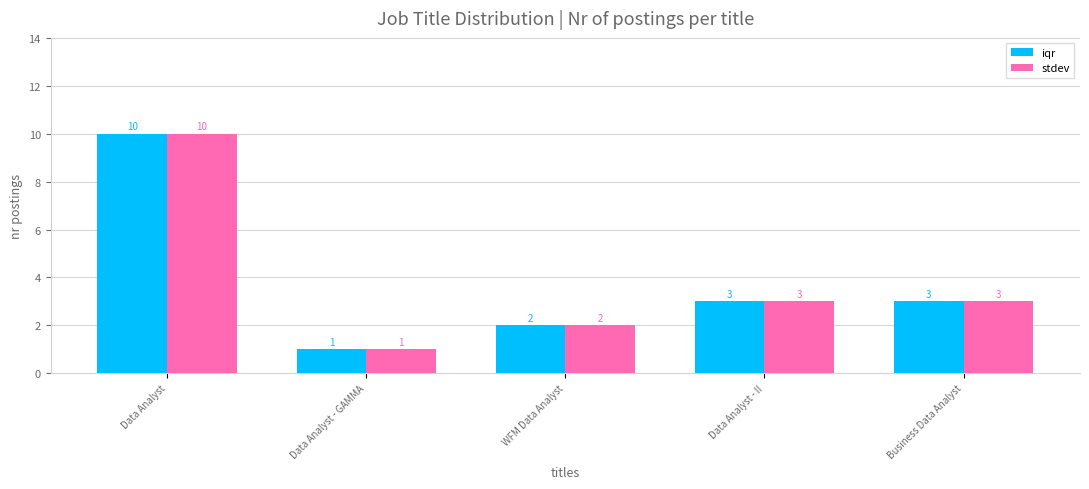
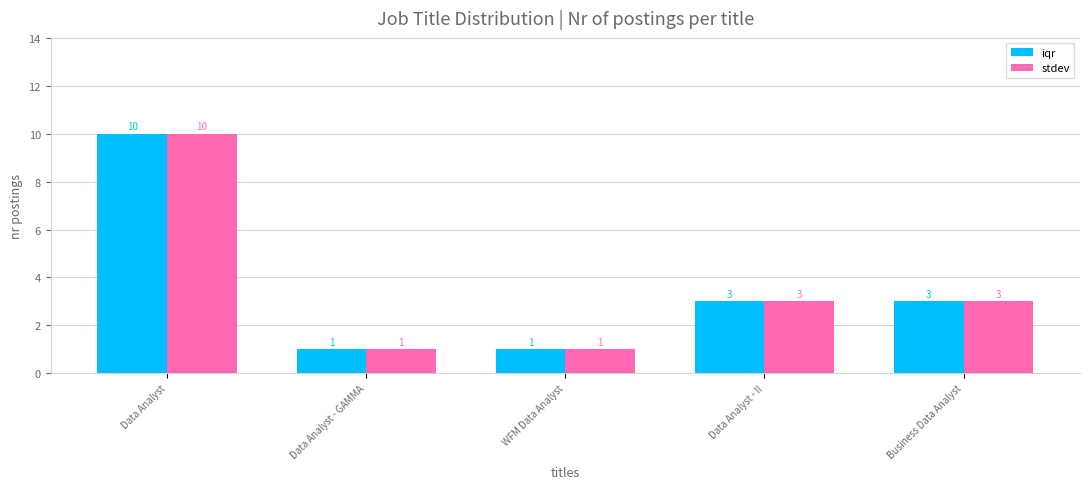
  {
    "iqr": {
      "Data Analyst": 10,
      "Data Analyst - GAMMA": 1,
-     "WFM Data Analyst": 2,
+     "WFM Data Analyst": 1,
      "Data Analyst - II": 3,
      "Business Data Analyst": 3
    },
    "stdev": {
      "Data Analyst": 10,
      "Data Analyst - GAMMA": 1,
-     "WFM Data Analyst": 2,
+     "WFM Data Analyst": 1,
      "Data Analyst - II": 3,
      "Business Data Analyst": 3
    }
  }
